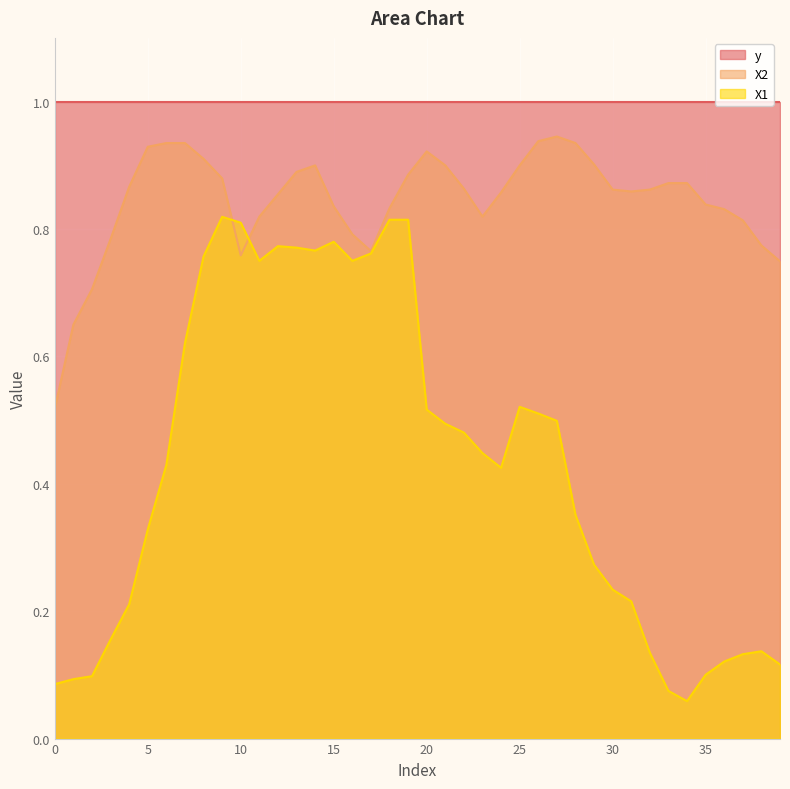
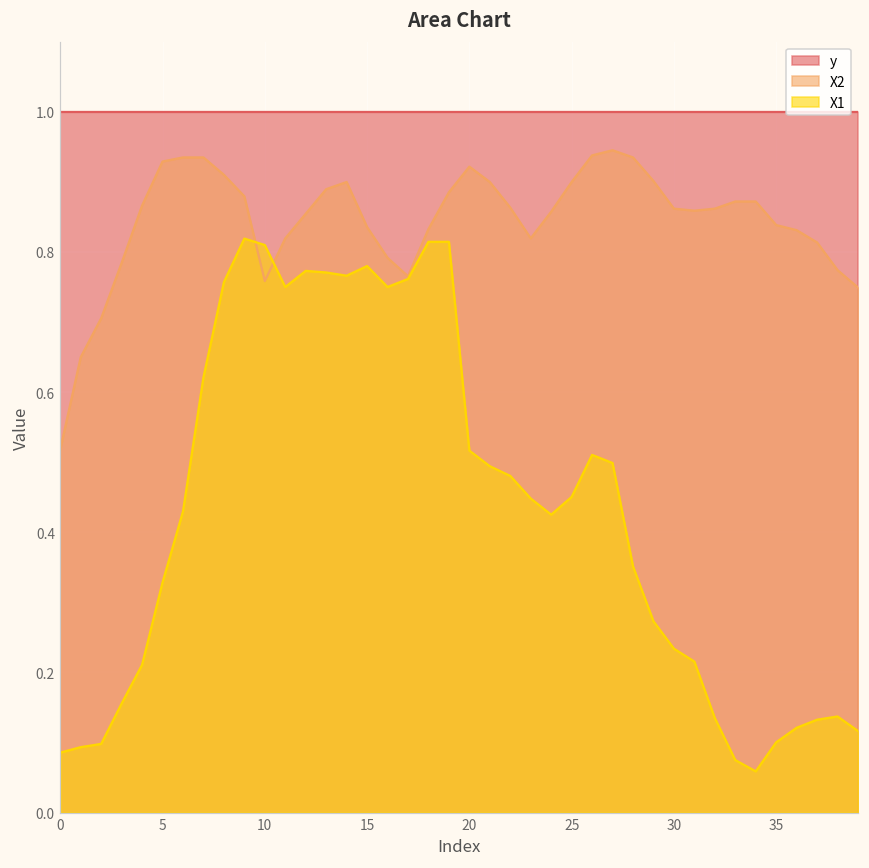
  {
    "y": {
      "0": 1.00,
      "5": 1.00,
      "10": 1.00,
      "15": 1.00,
      "20": 1.00,
      "25": 1.00,
      "30": 1.00,
      "35": 1.00
    },
    "X2": {
      "0": 0.52,
      "5": 0.93,
      "10": 0.76,
      "15": 0.84,
      "20": 0.92,
      "25": 0.90,
      "30": 0.86,
      "35": 0.84
    },
    "X1": {
      "0": 0.09,
      "5": 0.33,
      "10": 0.81,
      "15": 0.78,
      "20": 0.52,
-     "25": 0.52,
+     "25": 0.45,
      "30": 0.23,
      "35": 0.10
    }
  }
